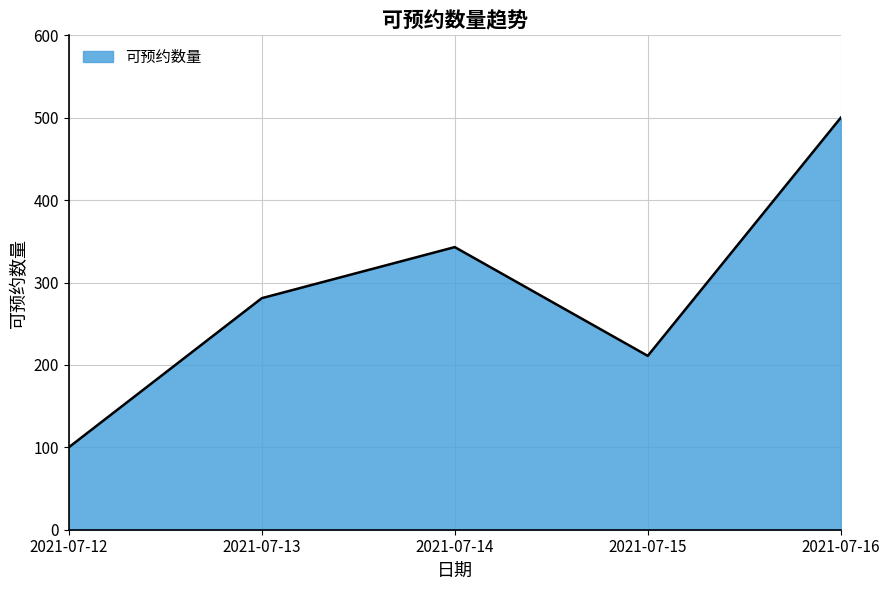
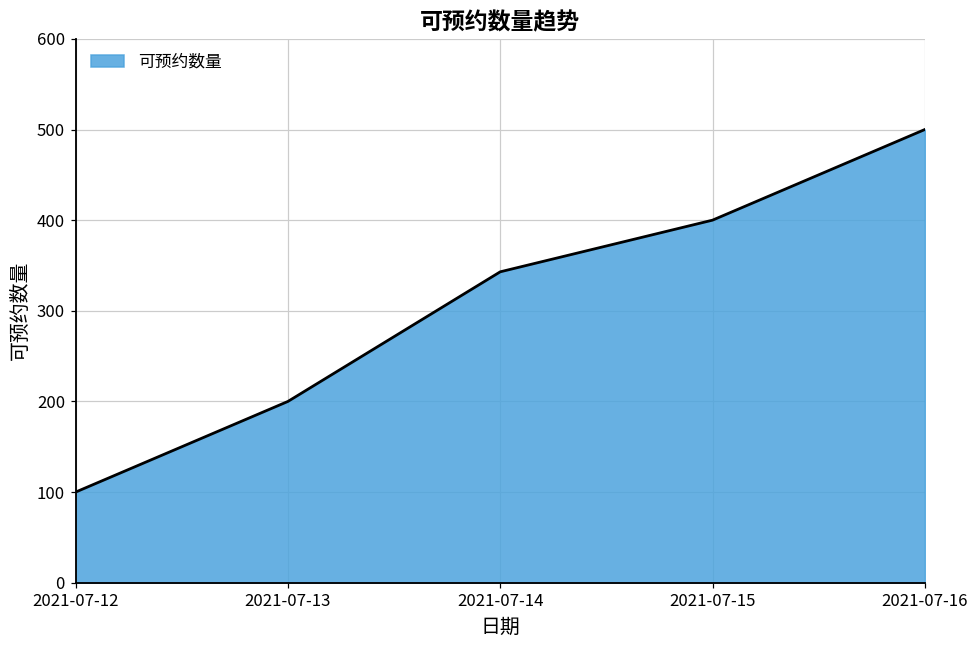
  {
    "2021-07-12": 100,
-   "2021-07-13": 280,
+   "2021-07-13": 200,
    "2021-07-14": 340,
-   "2021-07-15": 210,
+   "2021-07-15": 400,
    "2021-07-16": 500
  }
